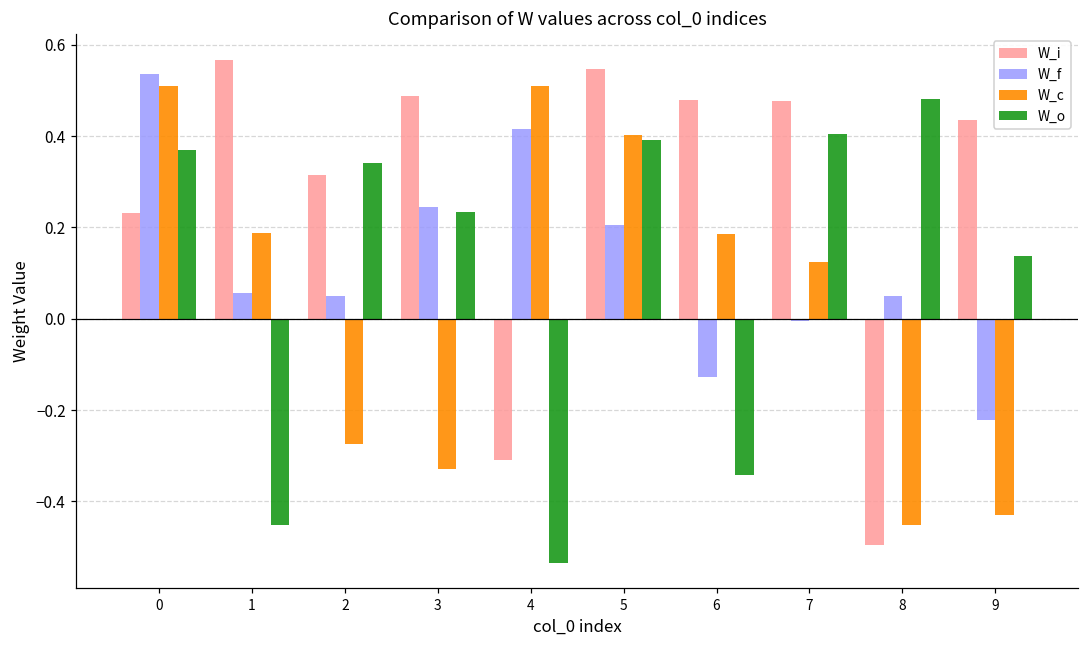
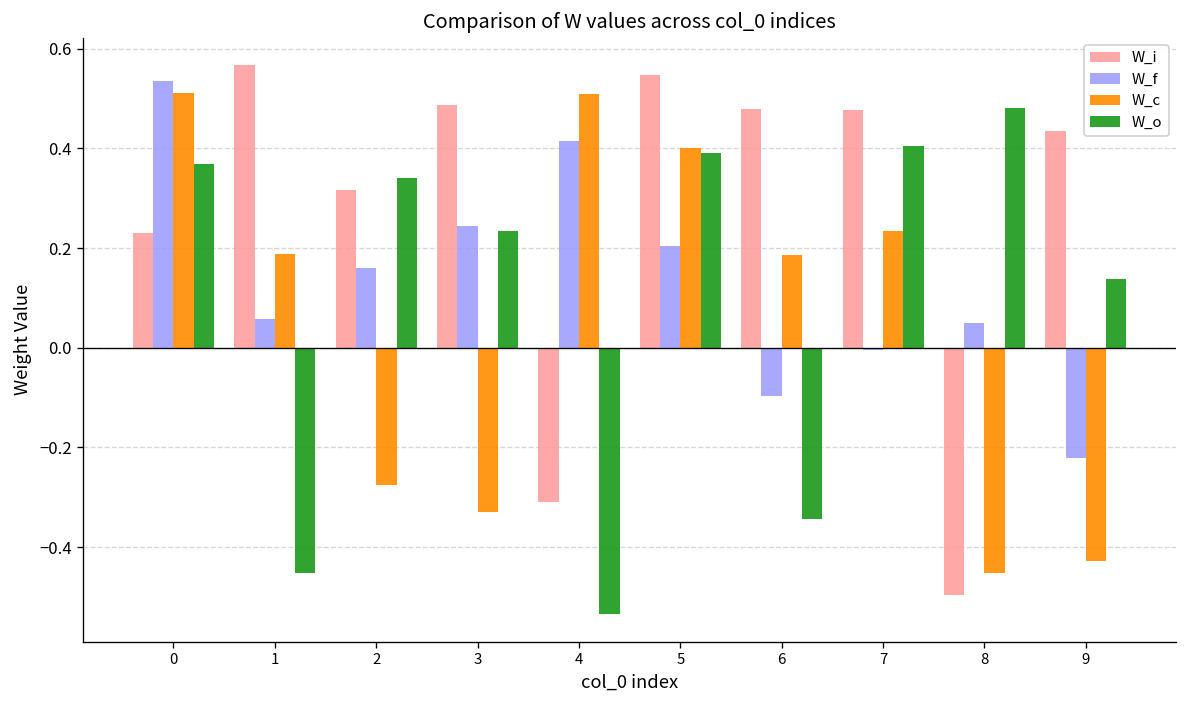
  {
    "W_i": {
      "0": 0.23,
      "1": 0.57,
      "2": 0.32,
      "3": 0.49,
      "4": -0.31,
      "5": 0.55,
      "6": 0.48,
      "7": 0.48,
      "8": -0.50,
      "9": 0.43
    },
    "W_f": {
      "0": 0.54,
      "1": 0.06,
-     "2": 0.05,
+     "2": 0.16,
      "3": 0.25,
      "4": 0.41,
      "5": 0.20,
-     "6": -0.13,
+     "6": -0.10,
      "8": 0.05,
      "9": -0.22
    },
    "W_c": {
      "0": 0.51,
      "1": 0.19,
      "2": -0.28,
      "3": -0.33,
      "4": 0.51,
      "5": 0.40,
      "6": 0.19,
-     "7": 0.12,
+     "7": 0.23,
      "8": -0.45,
      "9": -0.43
    },
    "W_o": {
      "0": 0.37,
      "1": -0.45,
      "2": 0.34,
      "3": 0.23,
      "4": -0.53,
      "5": 0.39,
      "6": -0.34,
      "7": 0.41,
      "8": 0.48,
      "9": 0.14
    }
  }
